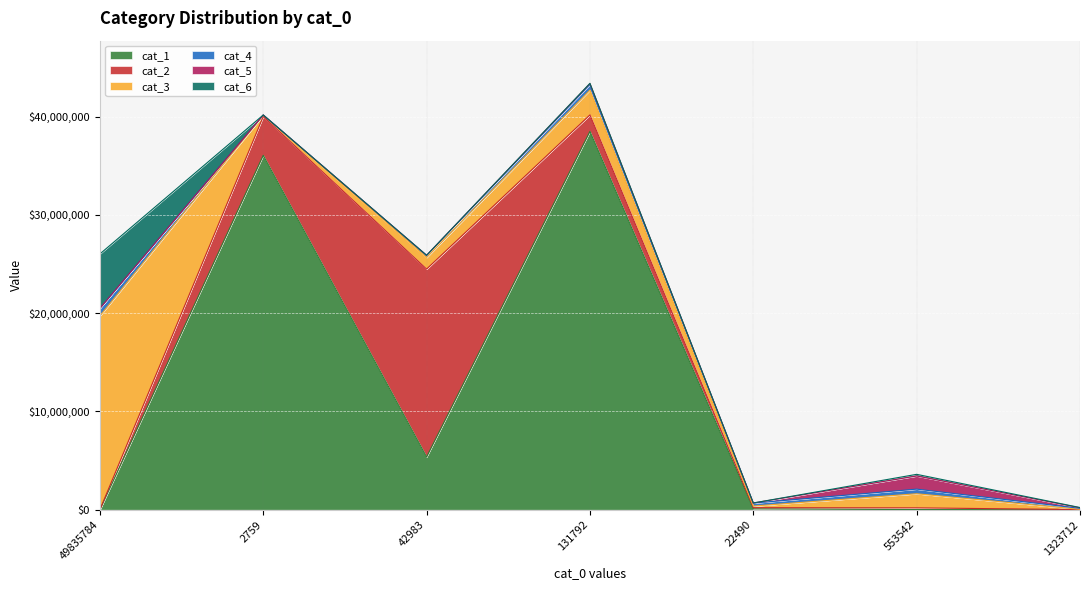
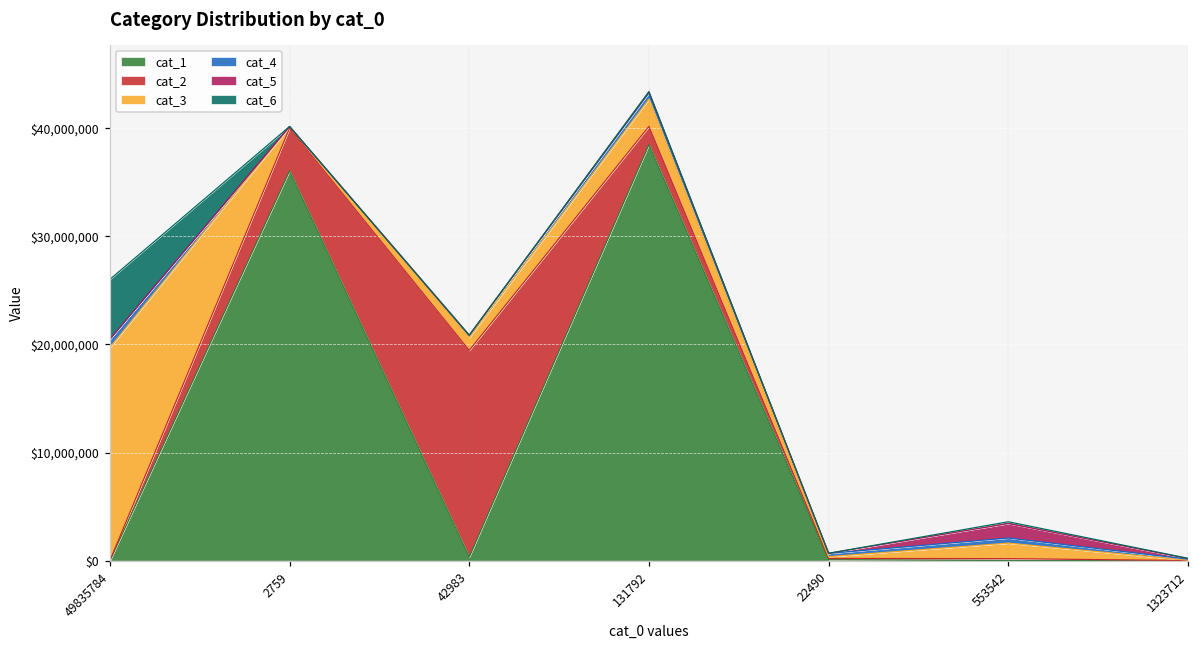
  {
    "cat_1": {
      "2759": "$36,000,000",
-     "42983": "$5,000,000",
+     "42983": "$0",
      "131792": "$38,000,000"
    },
    "cat_3": {
      "49835784": "$20,000,000",
      "131792": "$3,000,000",
      "553542": "$1,000,000"
    },
    "cat_4": {
      "553542": "$0"
    },
    "cat_6": {
      "49835784": "$6,000,000"
    }
  }
